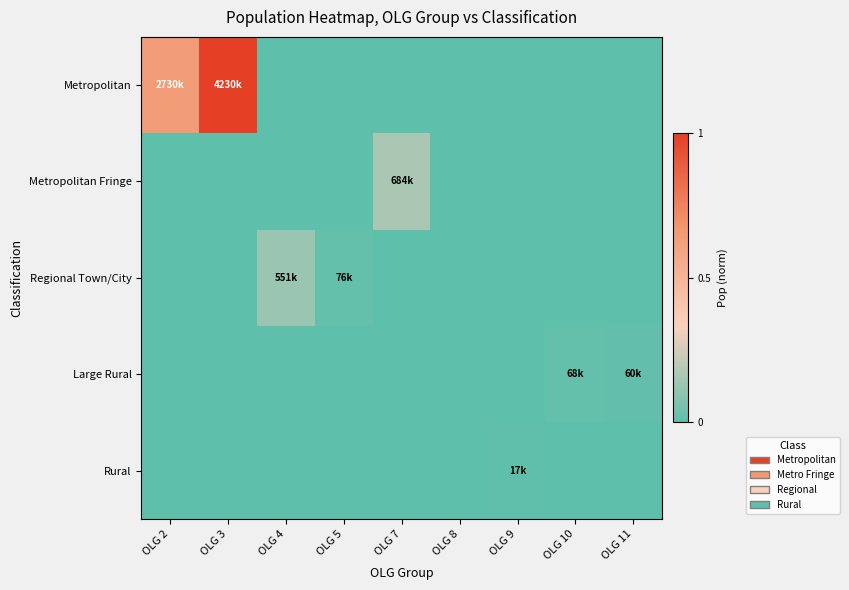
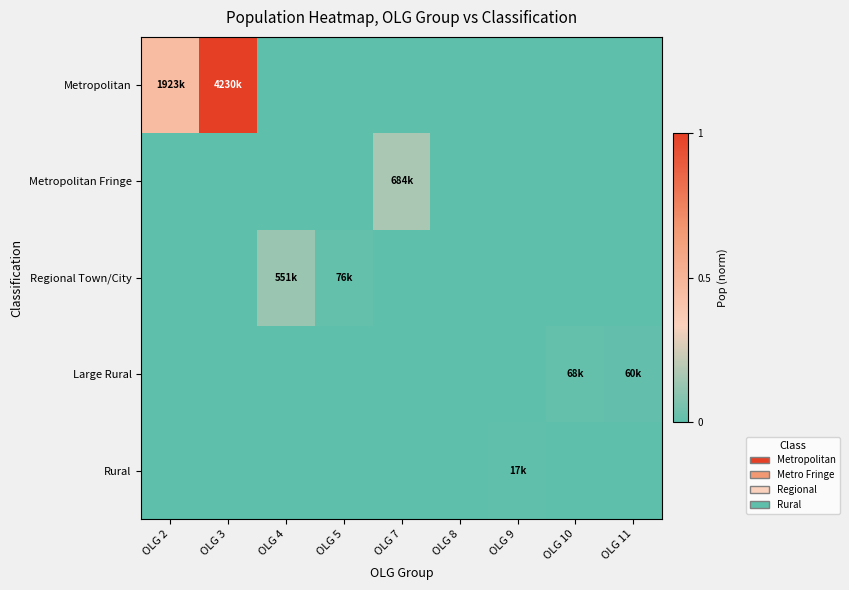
  {
    "Metropolitan": {
-     "OLG 2": "2730k",
+     "OLG 2": "1923k",
      "OLG 3": "4230k"
    },
    "Metropolitan Fringe": {
      "OLG 7": "684k"
    },
    "Regional Town/City": {
      "OLG 4": "551k",
      "OLG 5": "76k"
    },
    "Large Rural": {
      "OLG 10": "68k",
      "OLG 11": "60k"
    },
    "Rural": {
      "OLG 9": "17k"
    }
  }
